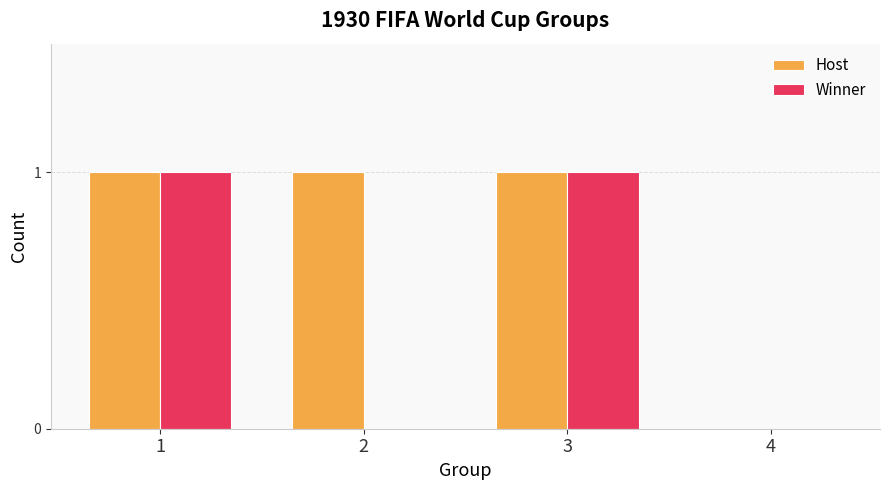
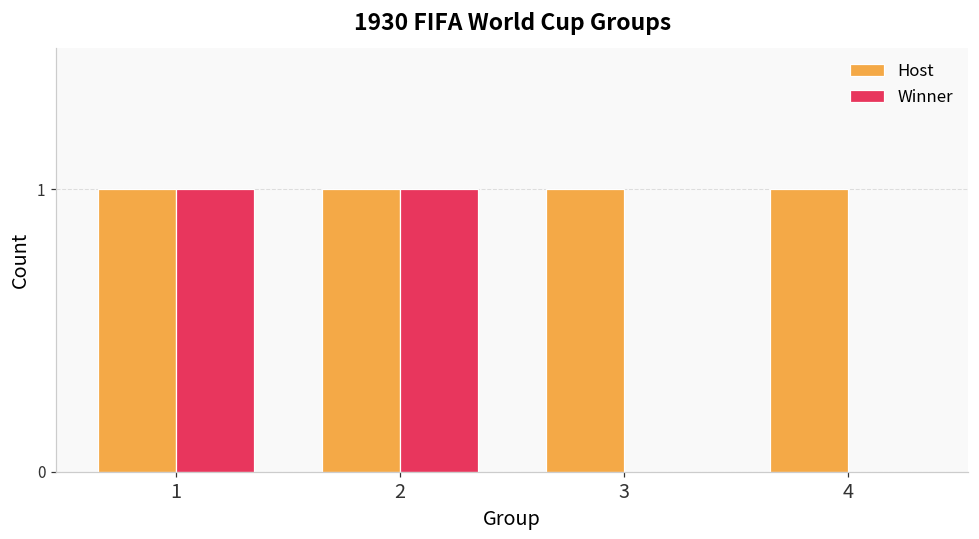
  {
    "Host": {
      "1": 1,
      "2": 1,
      "3": 1,
-     "4": 0
+     "4": 1
    },
    "Winner": {
      "1": 1,
-     "2": 0,
-     "3": 1,
+     "2": 1,
+     "3": 0,
      "4": 0
    }
  }
